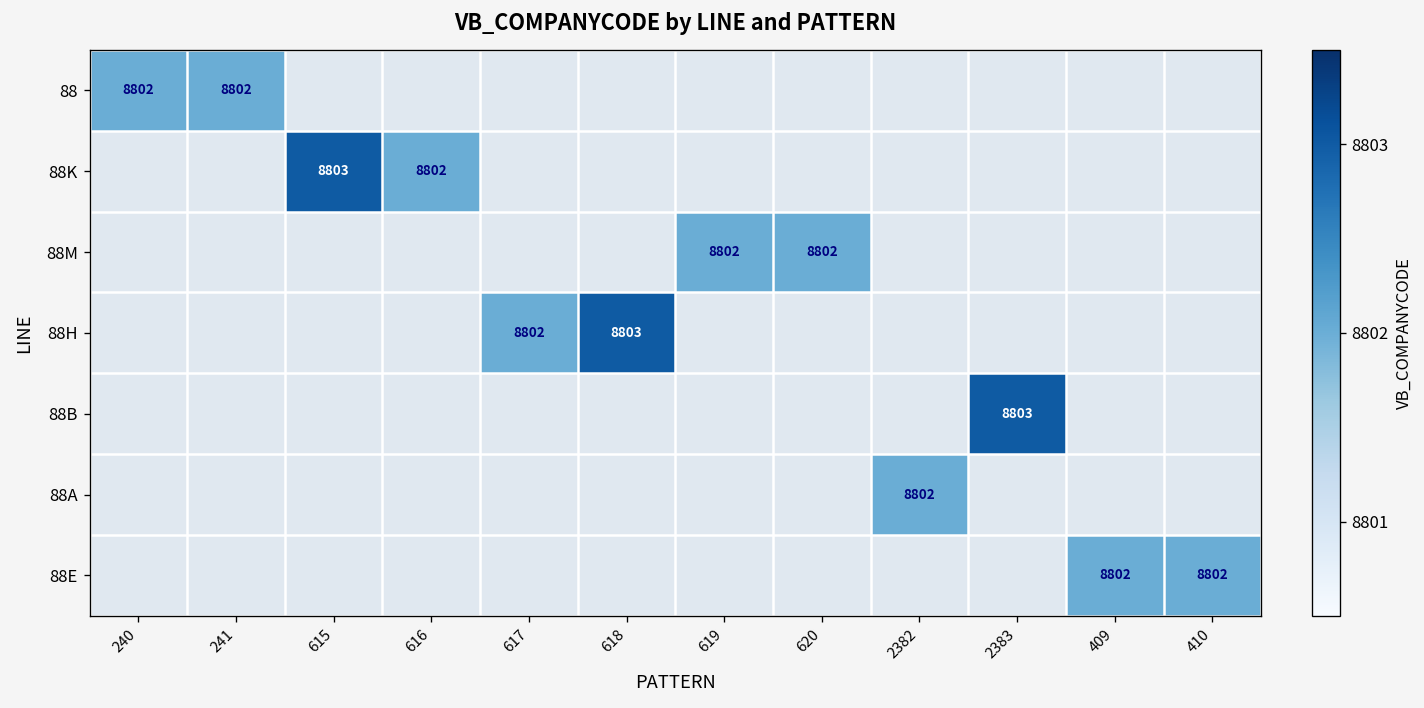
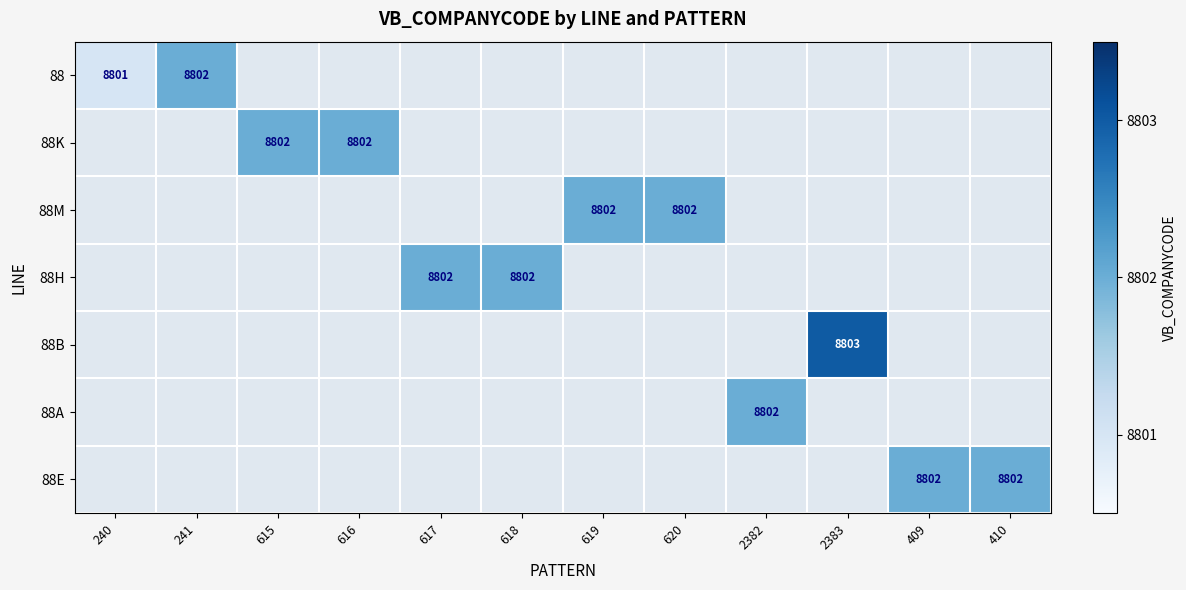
  {
    "88": {
-     "240": 8802,
+     "240": 8801,
      "241": 8802
    },
    "88K": {
-     "615": 8803,
+     "615": 8802,
      "616": 8802
    },
    "88M": {
      "619": 8802,
      "620": 8802
    },
    "88H": {
      "617": 8802,
-     "618": 8803
+     "618": 8802
    },
    "88B": {
      "2383": 8803
    },
    "88A": {
      "2382": 8802
    },
    "88E": {
      "409": 8802,
      "410": 8802
    }
  }
